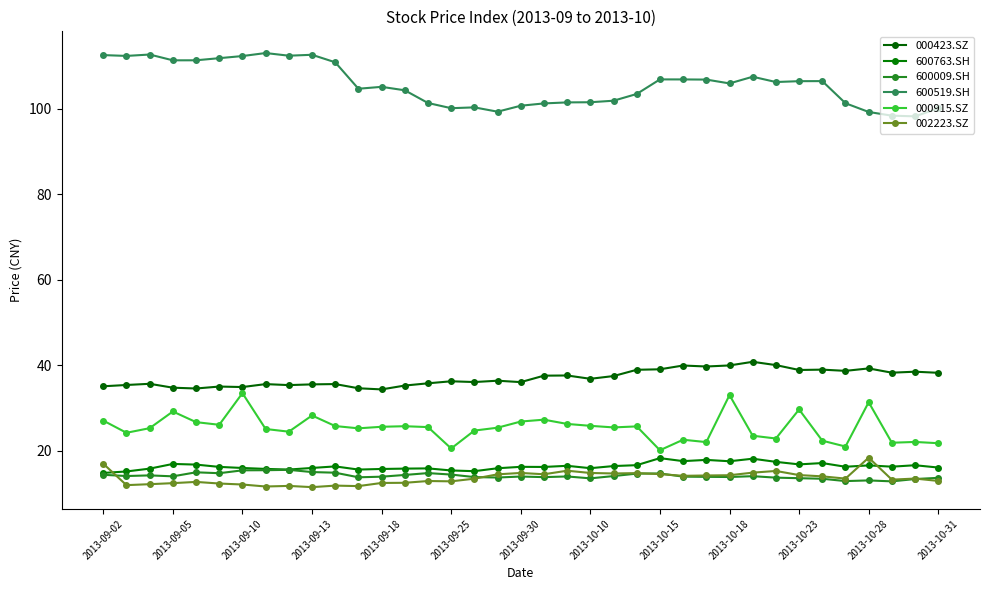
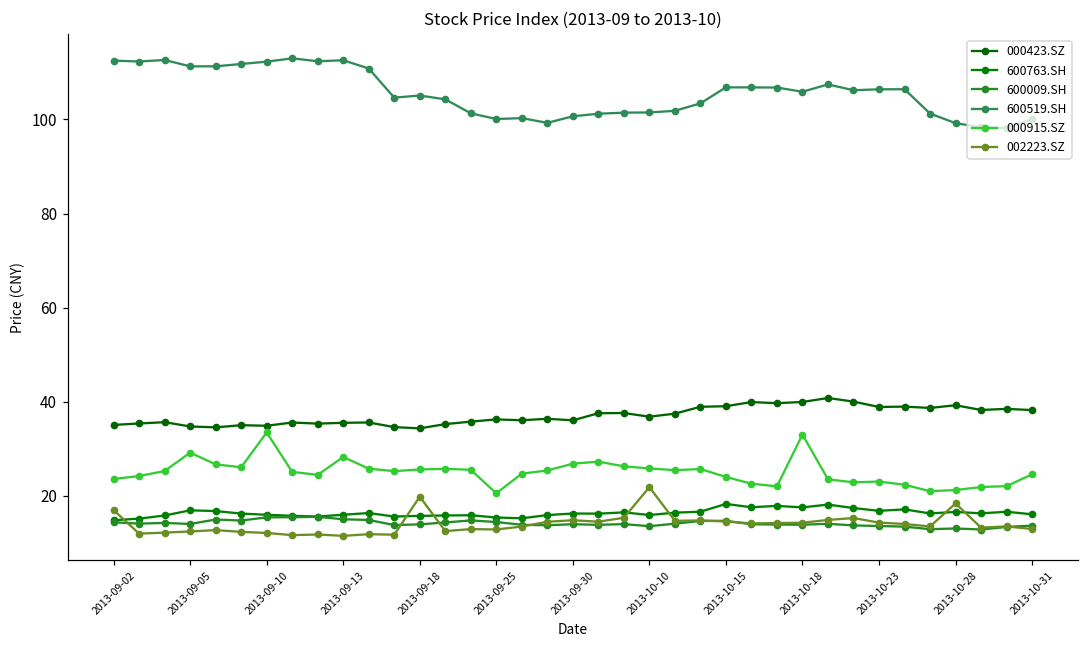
  {
    "000915.SZ": {
-     "2013-09-02": 27,
+     "2013-09-02": 24,
      "2013-09-05": 29,
      "2013-09-10": 33,
      "2013-09-13": 28,
      "2013-09-18": 26,
      "2013-09-25": 21,
      "2013-09-30": 27,
      "2013-10-10": 26,
-     "2013-10-15": 20,
+     "2013-10-15": 24,
      "2013-10-18": 33,
-     "2013-10-23": 30,
-     "2013-10-28": 31,
-     "2013-10-31": 22
+     "2013-10-23": 23,
+     "2013-10-28": 21,
+     "2013-10-31": 25
    },
    "002223.SZ": {
      "2013-09-02": 17,
      "2013-09-05": 12,
      "2013-09-10": 12,
      "2013-09-13": 12,
-     "2013-09-18": 12,
+     "2013-09-18": 20,
      "2013-09-25": 13,
      "2013-09-30": 15,
-     "2013-10-10": 15,
+     "2013-10-10": 22,
      "2013-10-23": 14,
      "2013-10-28": 18,
      "2013-10-31": 13
    }
  }
